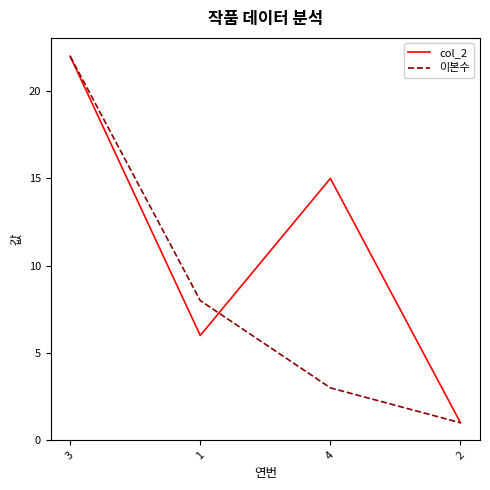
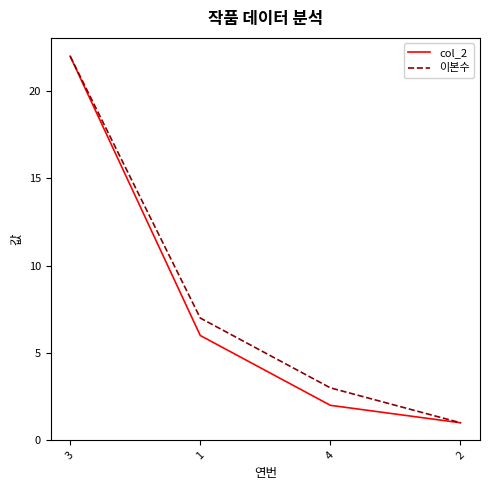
  {
    "col_2": {
      "1": 6,
-     "4": 15
+     "4": 2
    },
    "이본수": {
-     "1": 8,
+     "1": 7,
      "4": 3
    }
  }
